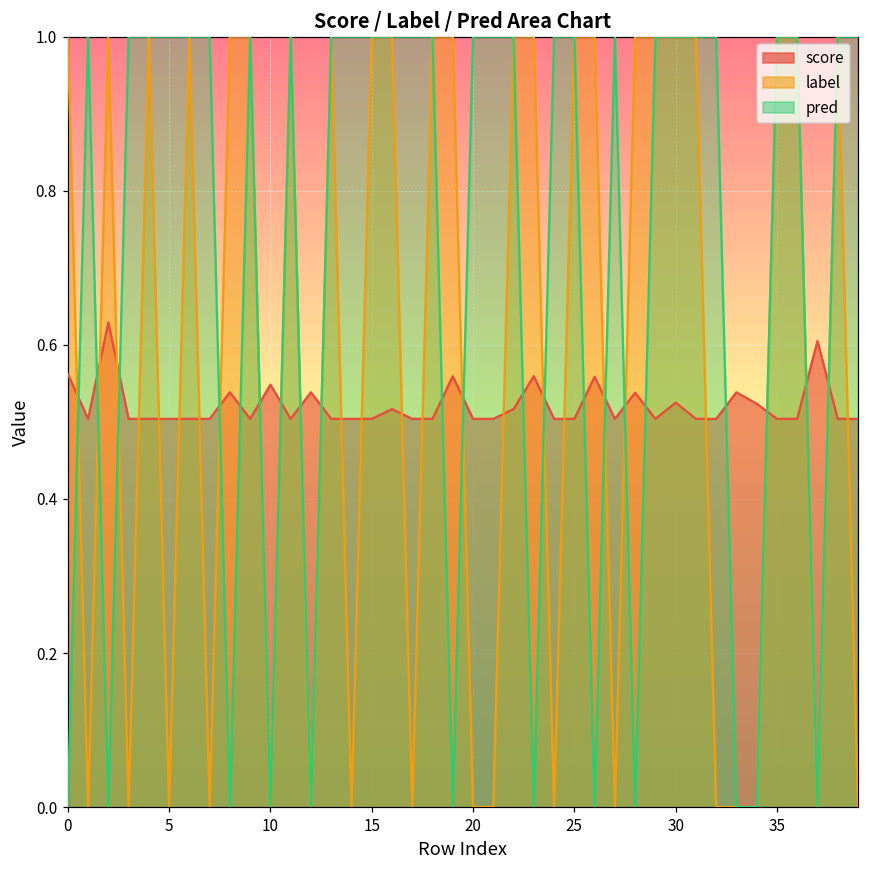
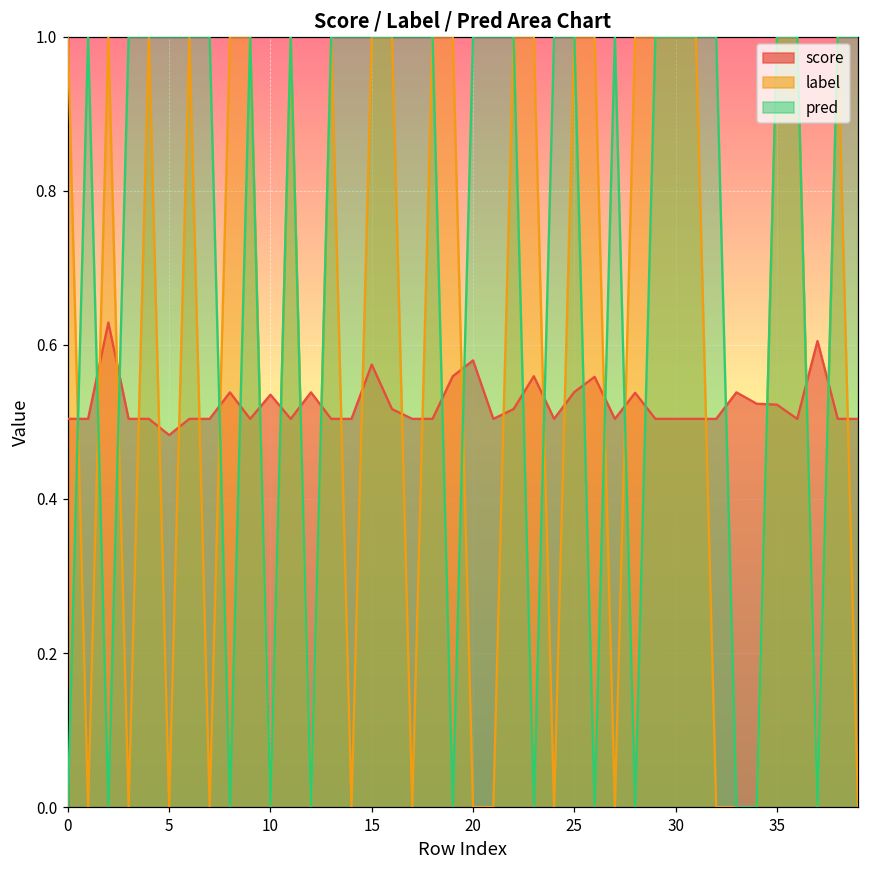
  {
    "score": {
-     "0": 0.56,
-     "5": 0.50,
-     "10": 0.55,
-     "15": 0.50,
-     "20": 0.50,
-     "25": 0.50,
-     "30": 0.53,
-     "35": 0.50
+     "0": 0.50,
+     "5": 0.48,
+     "10": 0.54,
+     "15": 0.57,
+     "20": 0.58,
+     "25": 0.54,
+     "30": 0.50,
+     "35": 0.52
    },
    "label": {
      "0": 1.00,
      "5": 0.00,
      "20": 0.00
    },
    "pred": {
      "0": 0.00,
      "5": 1.00,
      "20": 1.00
    }
  }
